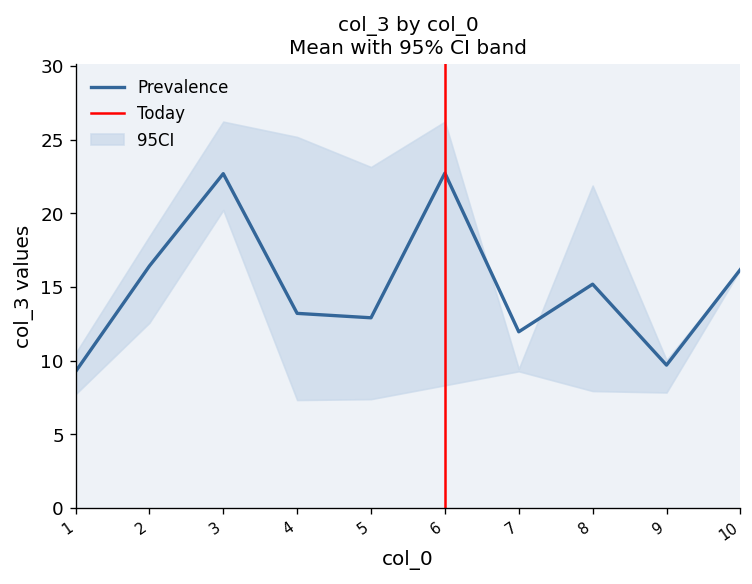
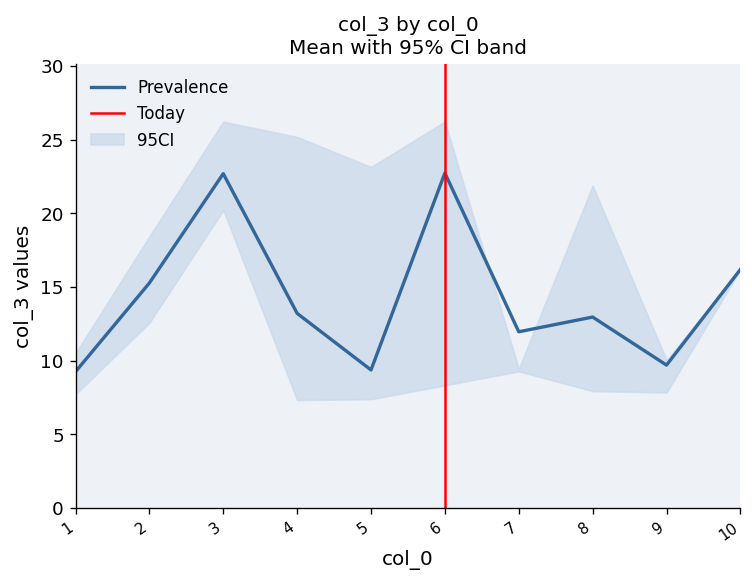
  {
    "Prevalence": {
      "1": 9.3,
-     "2": 16.4,
+     "2": 15.3,
      "3": 22.7,
      "4": 13.2,
-     "5": 12.9,
+     "5": 9.4,
      "6": 22.7,
      "7": 12.0,
-     "8": 15.2,
+     "8": 13.0,
      "9": 9.7
    }
  }
